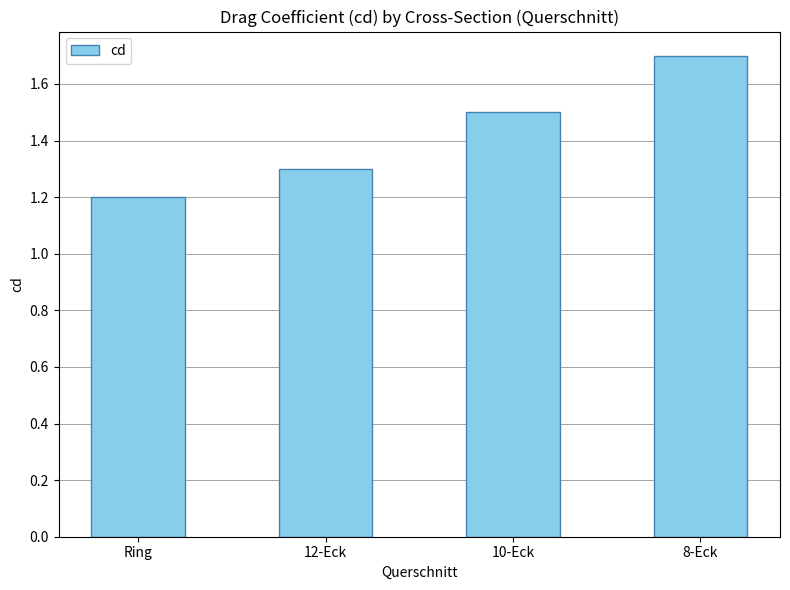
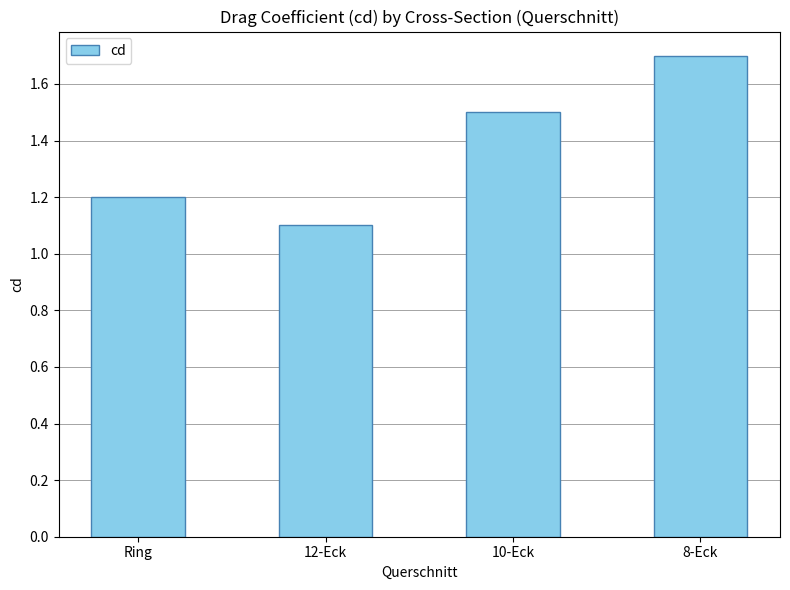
  {
    "Ring": 1.2,
-   "12-Eck": 1.3,
+   "12-Eck": 1.1,
    "10-Eck": 1.5,
    "8-Eck": 1.7
  }
